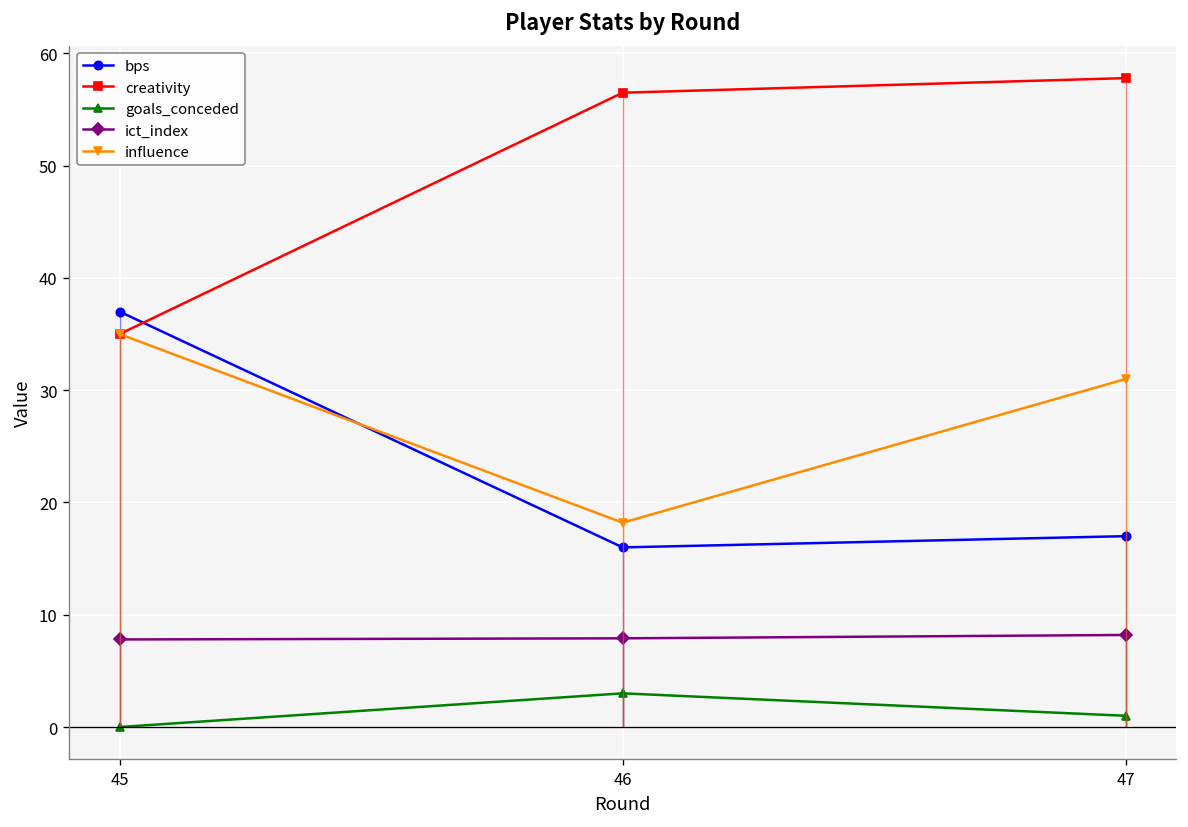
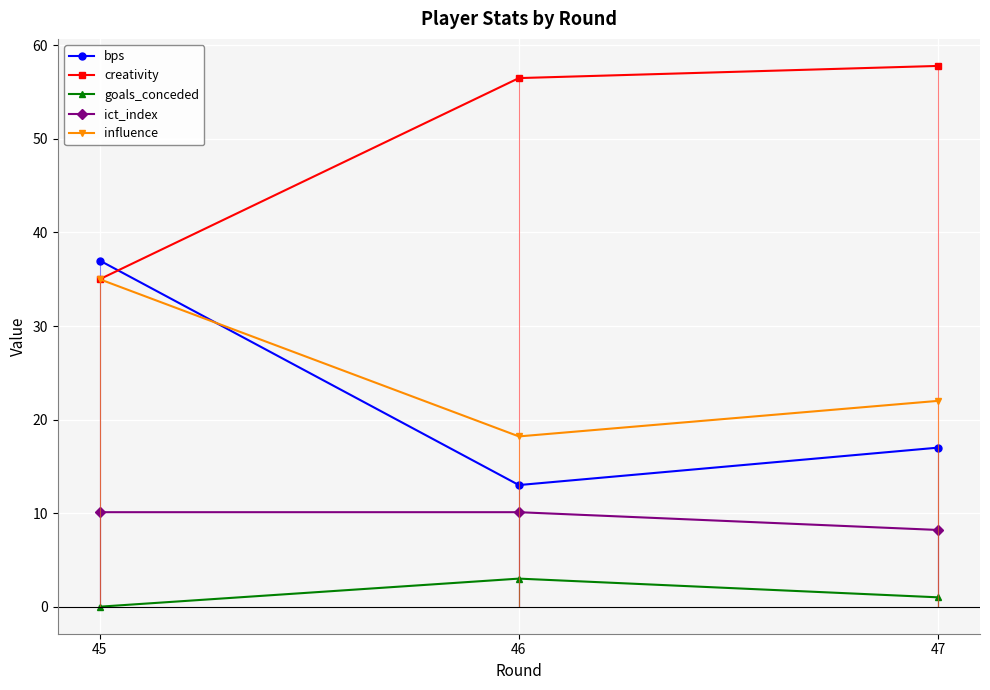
  {
    "bps": {
      "45": 37,
-     "46": 16,
+     "46": 13,
      "47": 17
    },
    "creativity": {
      "46": 57,
      "47": 58
    },
    "goals_conceded": {
      "45": 0,
      "46": 3,
      "47": 1
    },
    "ict_index": {
-     "45": 8,
-     "46": 8,
+     "45": 10,
+     "46": 10,
      "47": 8
    },
    "influence": {
      "46": 18,
-     "47": 31
+     "47": 22
    }
  }
